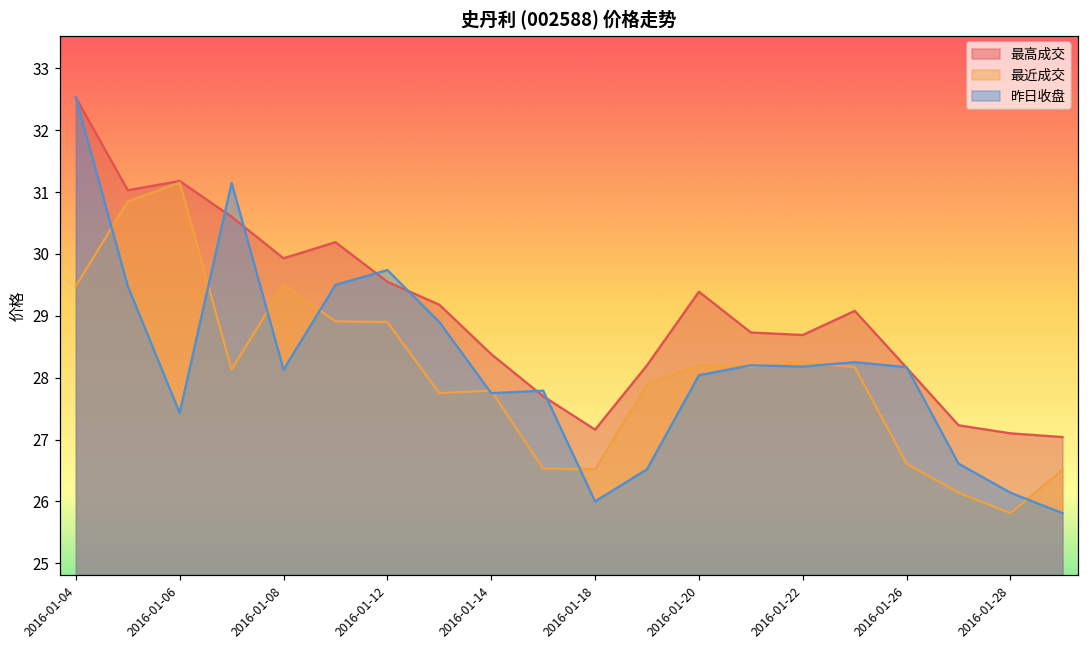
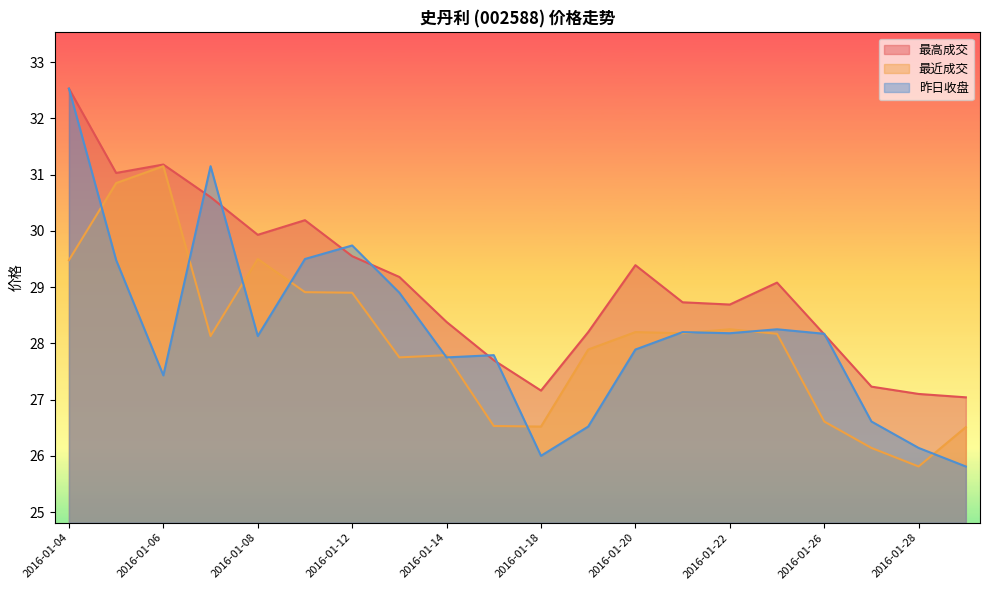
  {
    "昨日收盘": {
      "2016-01-06": 27.4,
      "2016-01-08": 28.1,
      "2016-01-12": 29.7,
      "2016-01-18": 26.0,
-     "2016-01-20": 28.0,
+     "2016-01-20": 27.9,
      "2016-01-22": 28.2,
      "2016-01-28": 26.1
    }
  }
